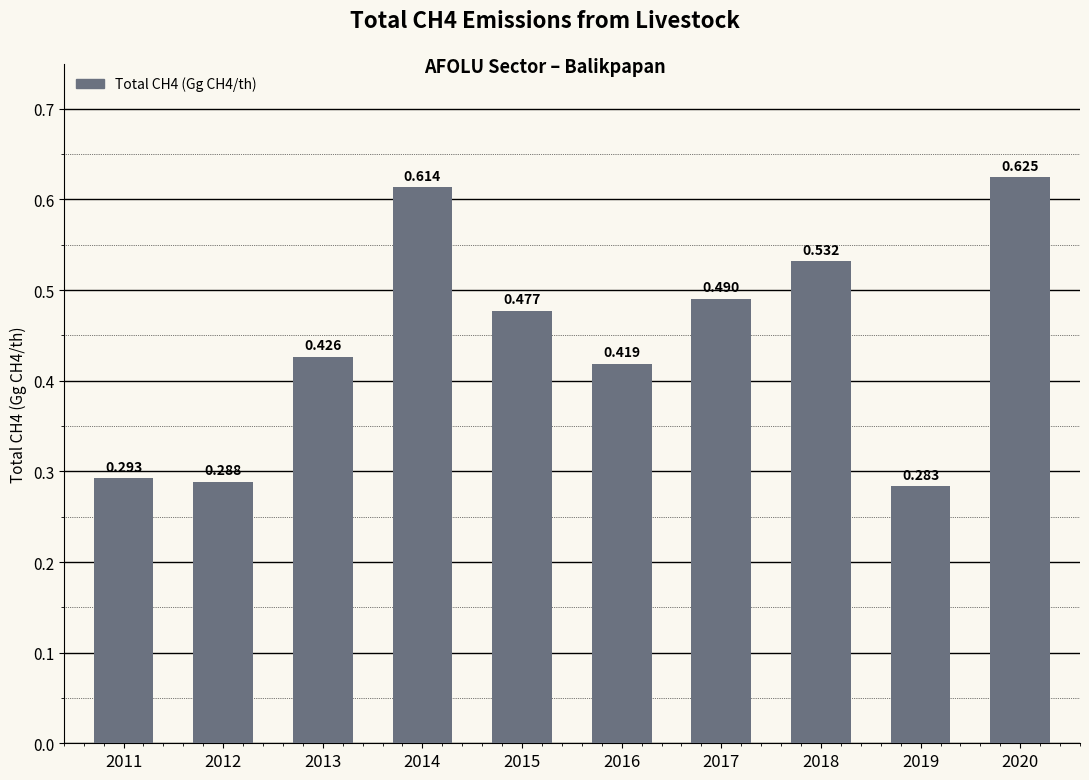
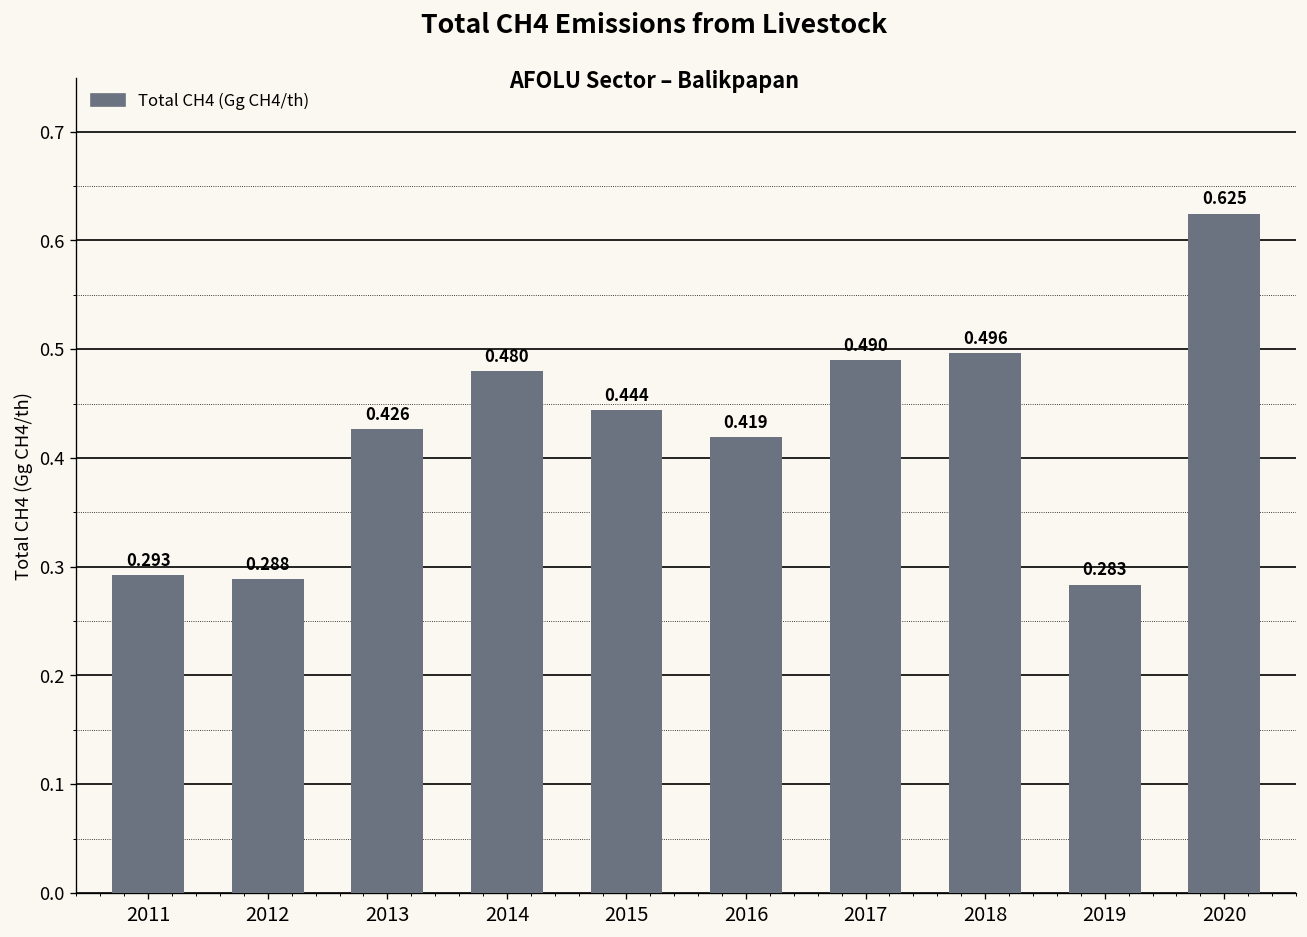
  {
    "2011": 0.293,
    "2012": 0.288,
    "2013": 0.426,
-   "2014": 0.614,
-   "2015": 0.477,
+   "2014": 0.480,
+   "2015": 0.444,
    "2016": 0.419,
    "2017": 0.490,
-   "2018": 0.532,
+   "2018": 0.496,
    "2019": 0.283,
    "2020": 0.625
  }
